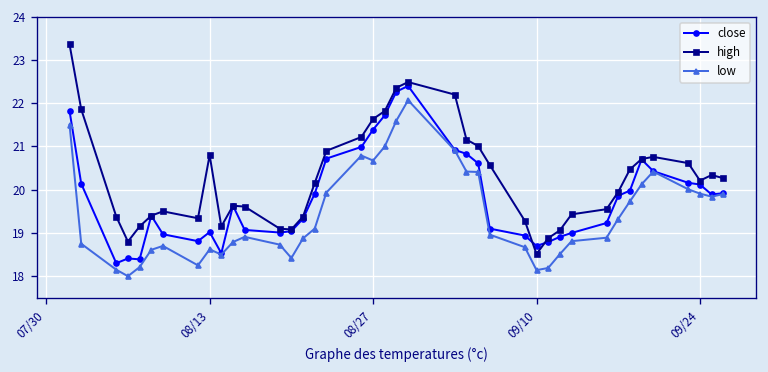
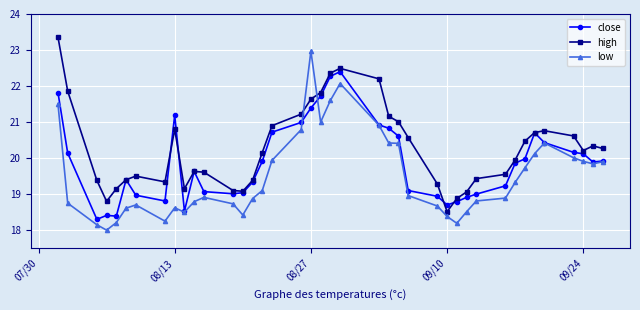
  {
    "close": {
-     "08/13": 19.0,
+     "08/13": 21.2,
      "08/27": 21.4,
      "09/10": 18.7,
      "09/24": 20.1
    },
    "high": {
      "08/13": 20.8,
      "08/27": 21.6,
      "09/10": 18.5,
      "09/24": 20.2
    },
    "low": {
      "08/13": 18.6,
-     "08/27": 20.7,
-     "09/10": 18.1,
+     "08/27": 23.0,
+     "09/10": 18.4,
      "09/24": 19.9
    }
  }
